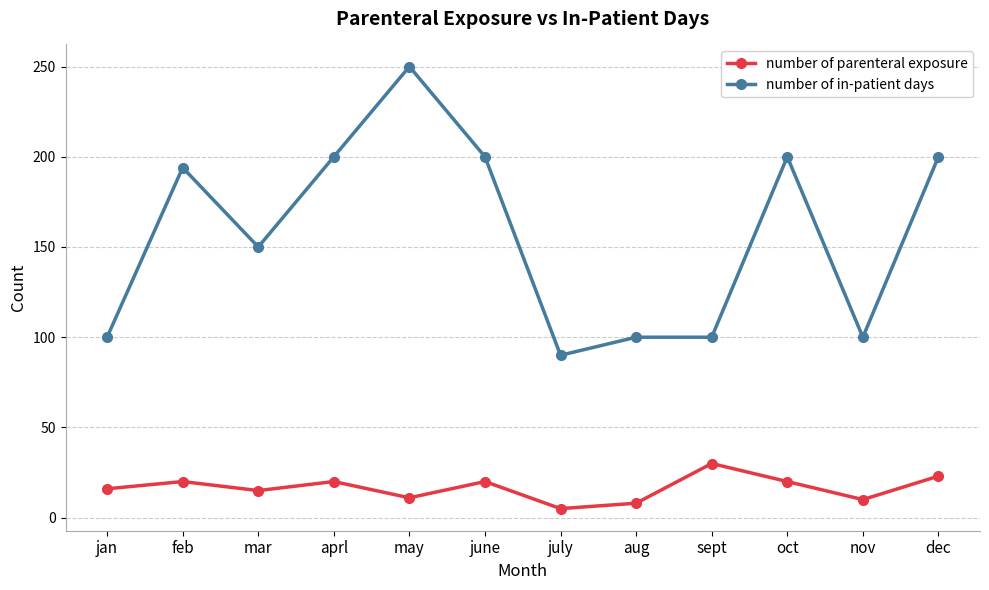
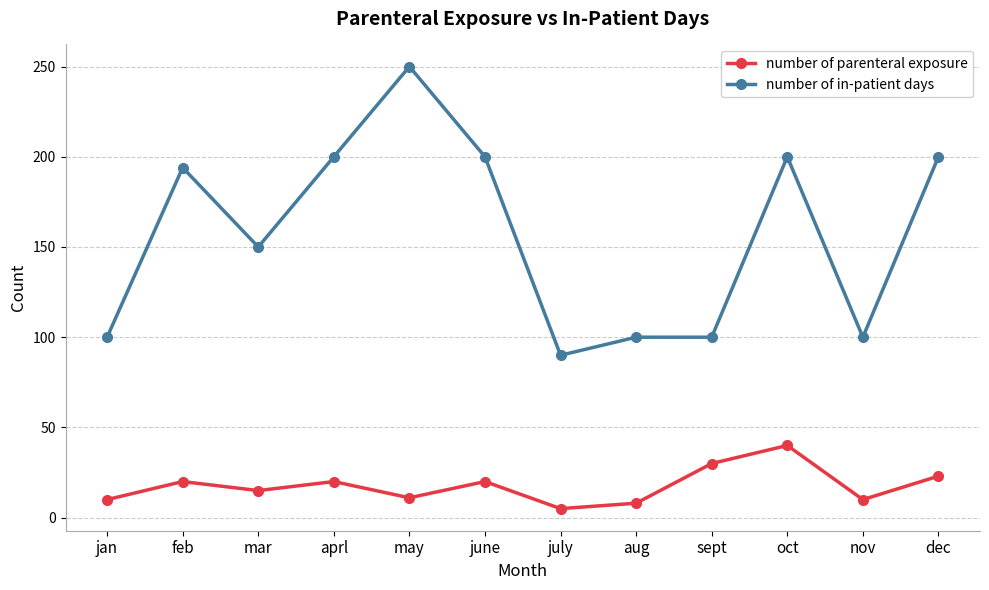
  {
    "number of parenteral exposure": {
-     "jan": 16,
+     "jan": 10,
      "feb": 20,
      "mar": 15,
      "aprl": 20,
      "may": 11,
      "june": 20,
      "july": 5,
      "aug": 8,
      "sept": 30,
-     "oct": 20,
+     "oct": 40,
      "nov": 10,
      "dec": 23
    },
    "number of in-patient days": {
      "jan": 100,
      "feb": 194,
      "mar": 150,
      "aprl": 200,
      "may": 250,
      "june": 200,
      "july": 90,
      "aug": 100,
      "sept": 100,
      "oct": 200,
      "nov": 100,
      "dec": 200
    }
  }
